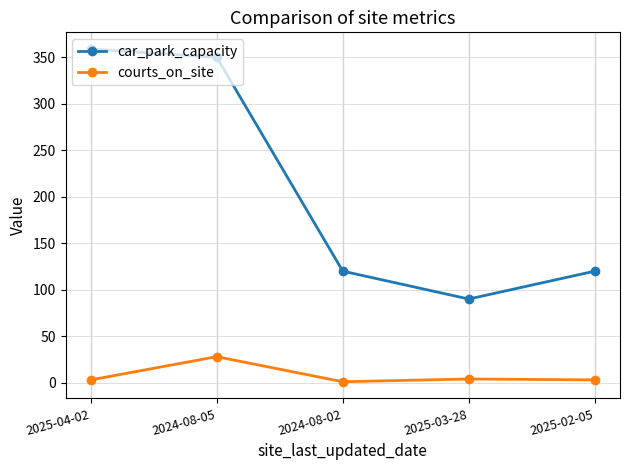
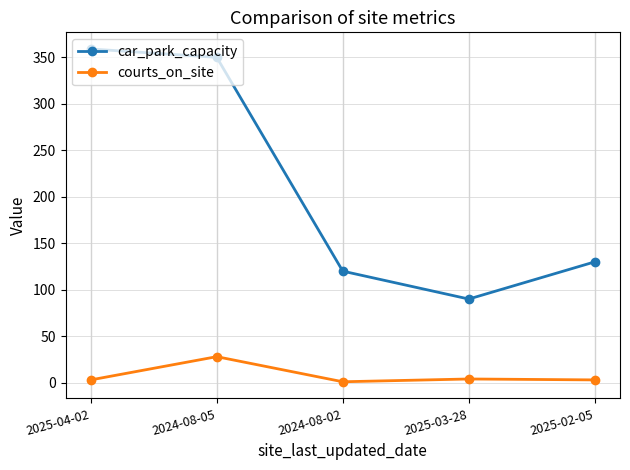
  {
    "car_park_capacity": {
      "2024-08-02": 120,
      "2025-03-28": 90,
-     "2025-02-05": 120
+     "2025-02-05": 130
    },
    "courts_on_site": {
      "2025-04-02": 0,
      "2024-08-05": 30,
      "2024-08-02": 0,
      "2025-03-28": 0,
      "2025-02-05": 0
    }
  }
